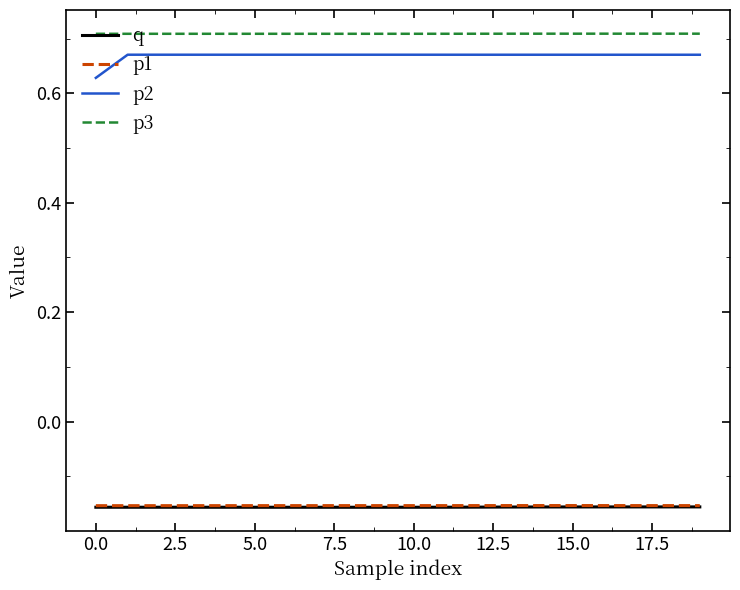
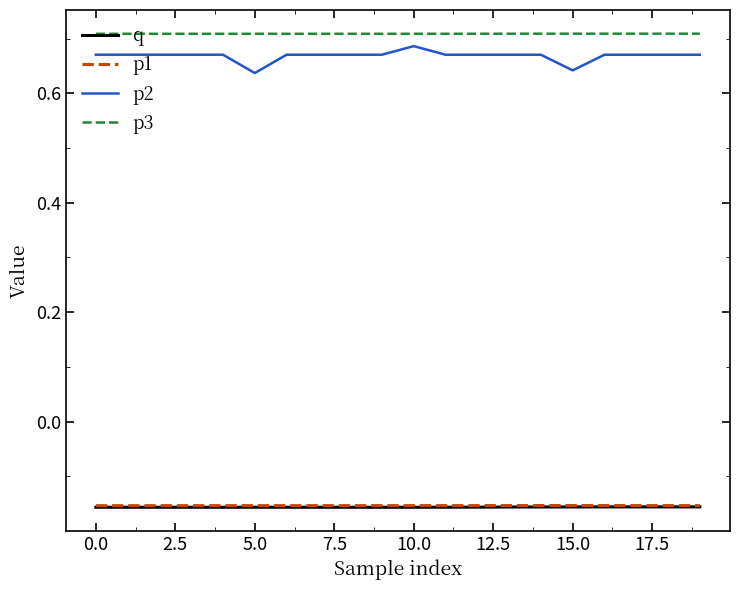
  {
    "p2": {
-     "0.0": 0.63,
-     "5.0": 0.67,
-     "10.0": 0.67,
-     "15.0": 0.67
+     "0.0": 0.67,
+     "5.0": 0.64,
+     "10.0": 0.69,
+     "15.0": 0.64
    },
    "p3": {
      "0.0": 0.71,
      "5.0": 0.71,
      "10.0": 0.71,
      "15.0": 0.71
    }
  }
